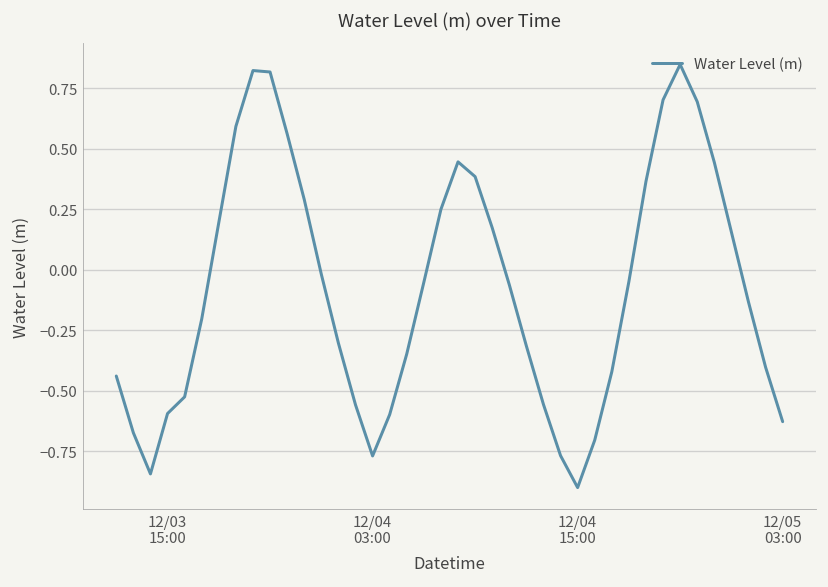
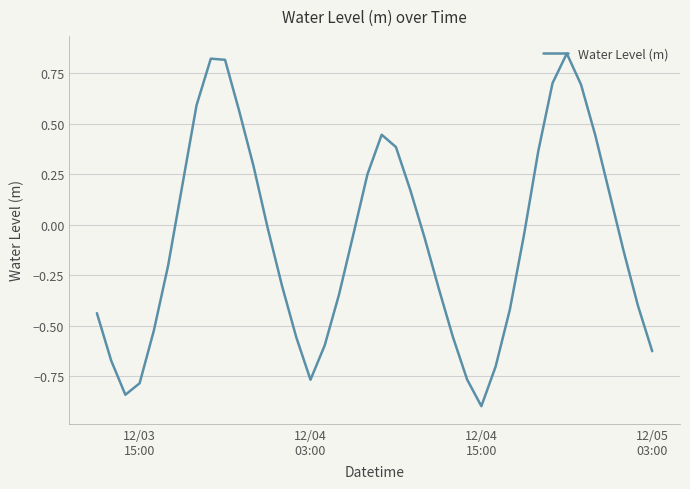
  {
-   "12/03 15:00": -0.59,
+   "12/03 15:00": -0.79,
    "12/04 03:00": -0.77,
    "12/04 15:00": -0.90,
    "12/05 03:00": -0.63
  }
